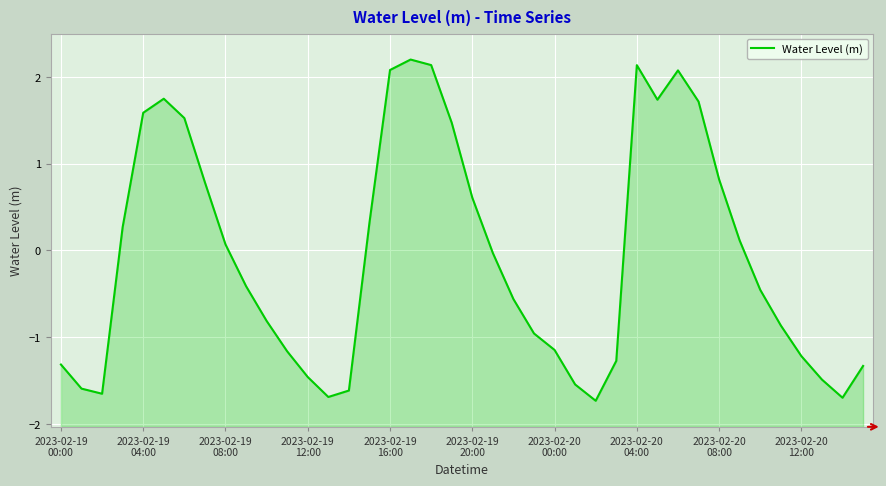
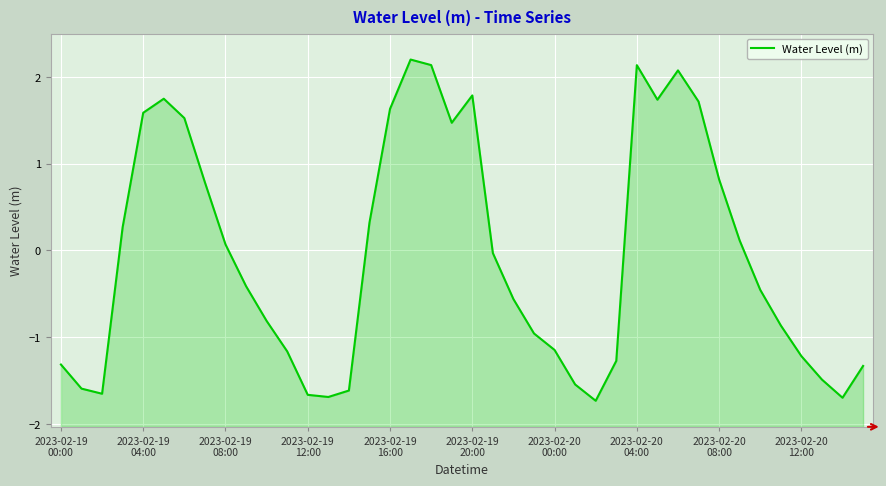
  {
    "2023-02-19 00:00": -1.3,
    "2023-02-19 04:00": 1.6,
    "2023-02-19 08:00": 0.1,
-   "2023-02-19 12:00": -1.5,
-   "2023-02-19 16:00": 2.1,
-   "2023-02-19 20:00": 0.6,
+   "2023-02-19 12:00": -1.7,
+   "2023-02-19 16:00": 1.6,
+   "2023-02-19 20:00": 1.8,
    "2023-02-20 00:00": -1.1,
    "2023-02-20 04:00": 2.1,
    "2023-02-20 08:00": 0.8,
    "2023-02-20 12:00": -1.2
  }
